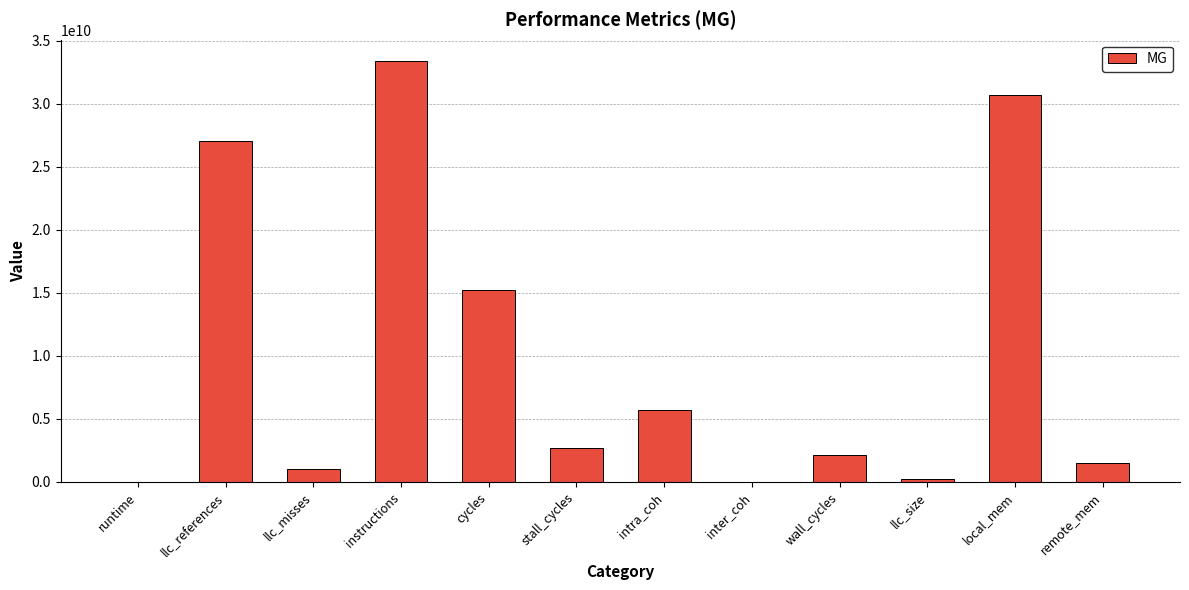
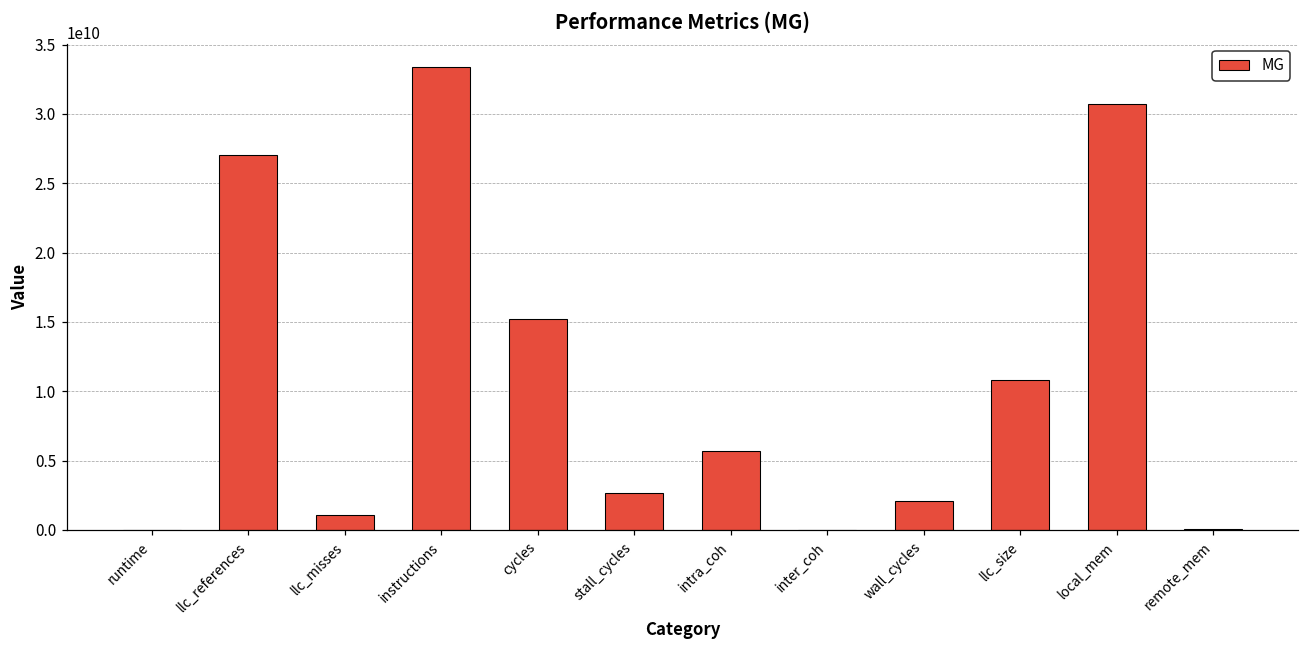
  {
    "llc_references": 27100000000,
    "llc_misses": 1100000000,
    "instructions": 33400000000,
    "cycles": 15200000000,
    "stall_cycles": 2700000000,
    "intra_coh": 5700000000,
    "wall_cycles": 2100000000,
-   "llc_size": 200000000,
+   "llc_size": 10800000000,
    "local_mem": 30700000000,
-   "remote_mem": 1500000000
+   "remote_mem": 0
  }
